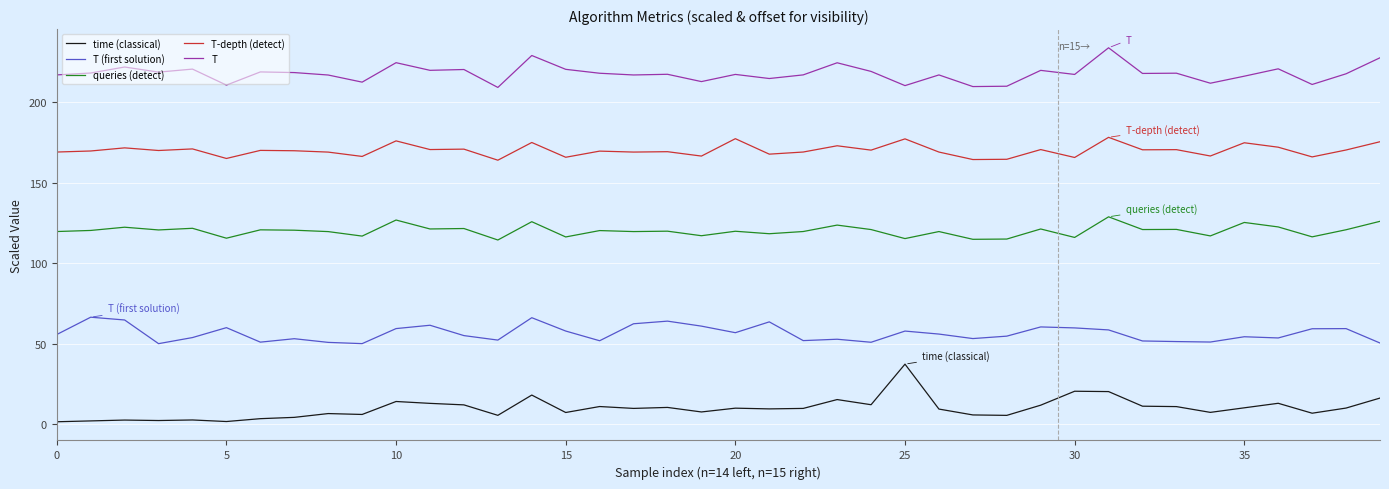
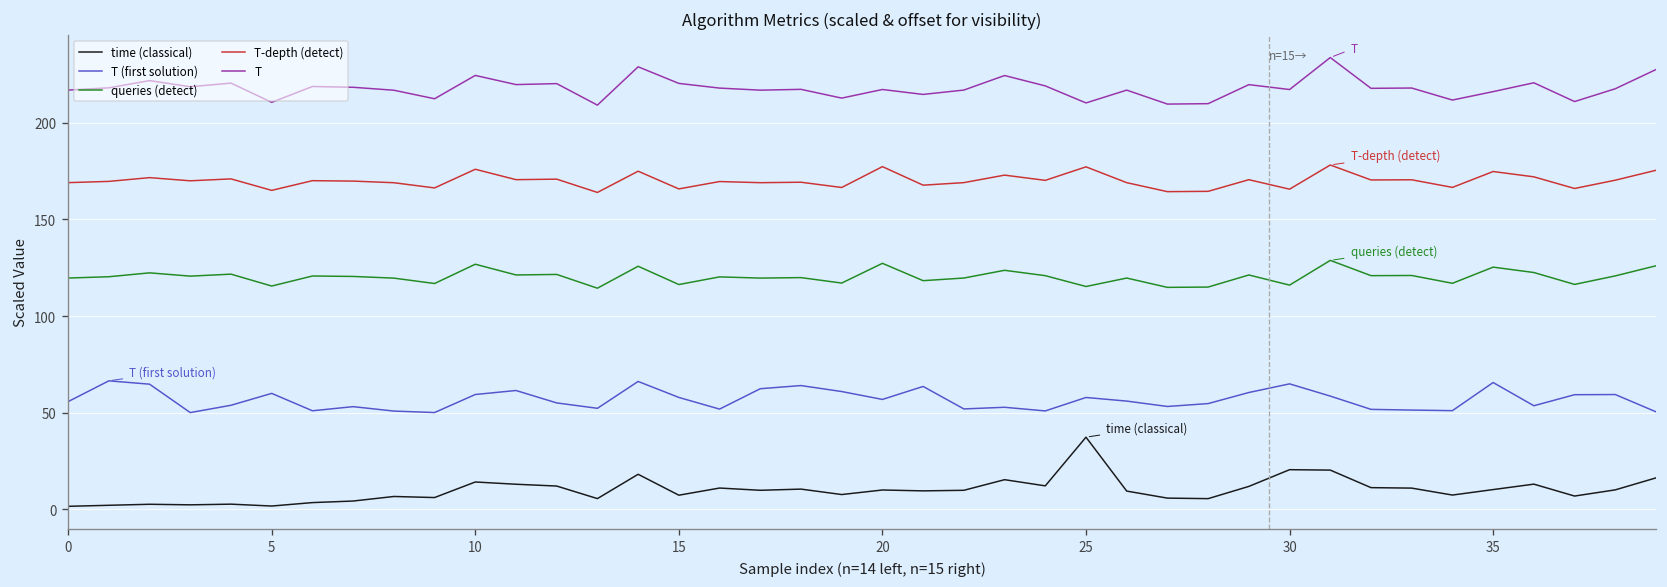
  {
    "time (classical)": {
      "0": 2,
      "5": 2,
      "10": 14,
      "15": 7,
      "20": 10,
      "25": 37,
      "30": 21,
      "35": 10
    },
    "T (first solution)": {
      "0": 56,
      "5": 60,
      "10": 59,
      "15": 58,
      "20": 57,
      "25": 58,
-     "30": 60,
-     "35": 54
+     "30": 65,
+     "35": 66
    },
    "queries (detect)": {
      "0": 120,
      "5": 115,
      "10": 127,
      "15": 116,
-     "20": 120,
+     "20": 127,
      "25": 115,
      "30": 116,
      "35": 125
    },
    "T-depth (detect)": {
      "0": 169,
      "5": 165,
      "10": 176,
      "15": 166,
      "20": 177,
      "25": 177,
      "30": 166,
      "35": 175
    },
    "T": {
      "0": 217,
      "5": 210,
      "10": 224,
      "15": 220,
      "20": 217,
      "25": 210,
      "30": 217,
      "35": 216
    }
  }
